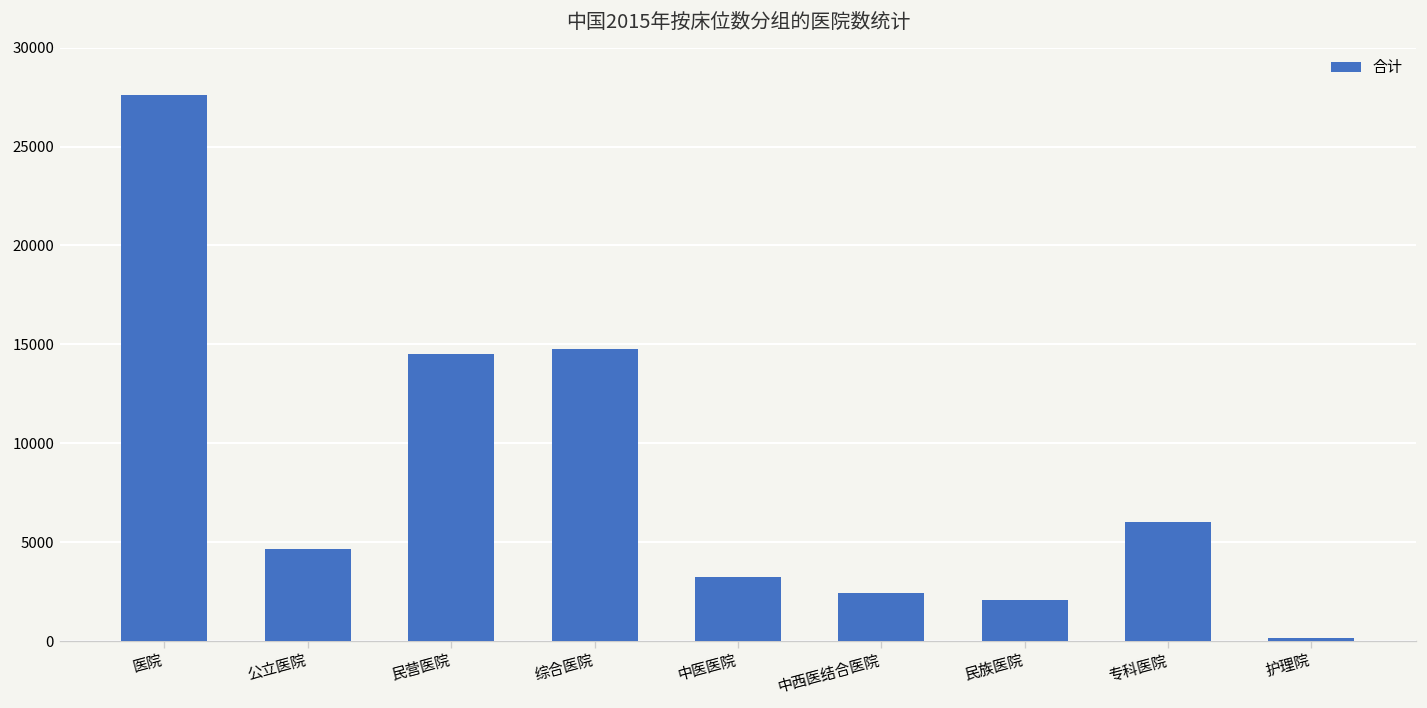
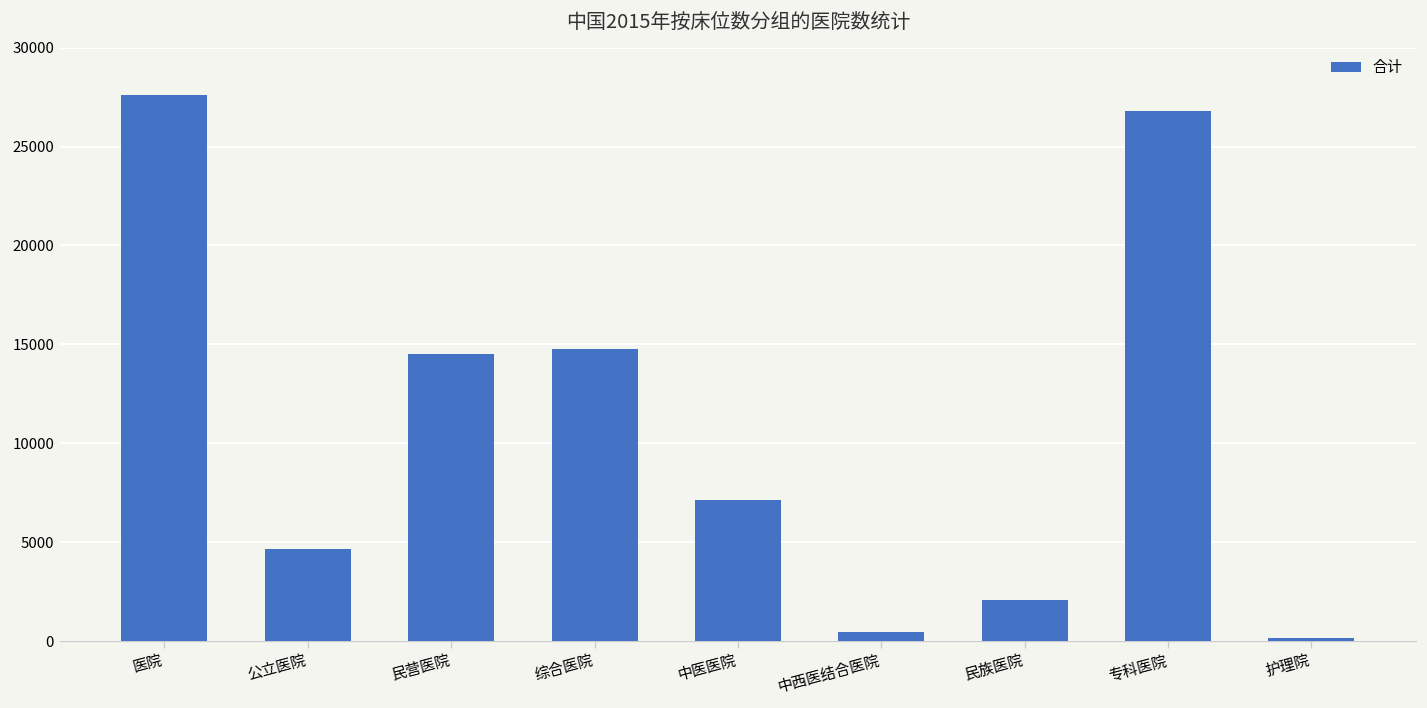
  {
    "医院": 27600,
    "公立医院": 4700,
    "民营医院": 14500,
    "综合医院": 14800,
-   "中医医院": 3300,
-   "中西医结合医院": 2400,
+   "中医医院": 7200,
+   "中西医结合医院": 400,
    "民族医院": 2100,
-   "专科医院": 6000,
+   "专科医院": 26800,
    "护理院": 200
  }
